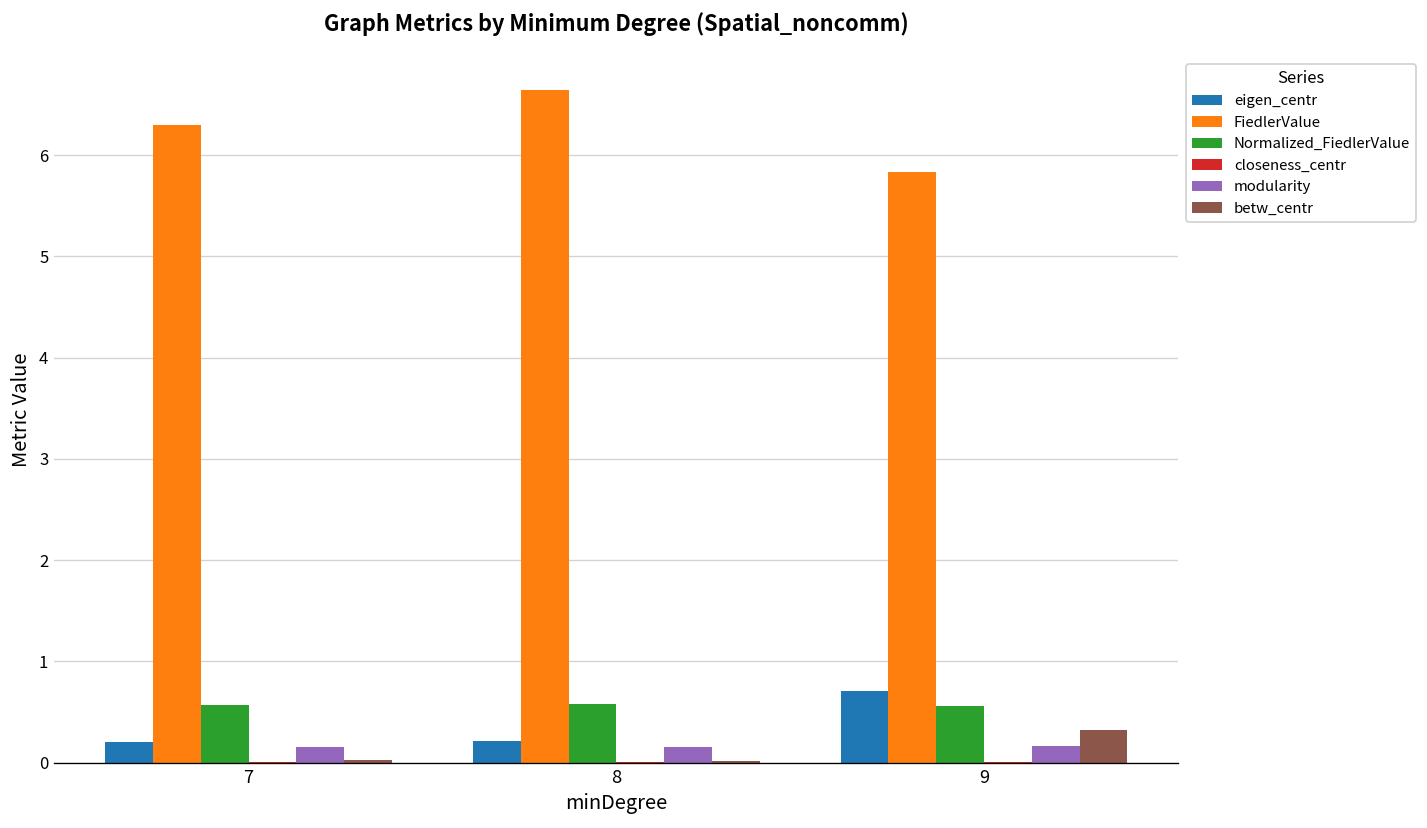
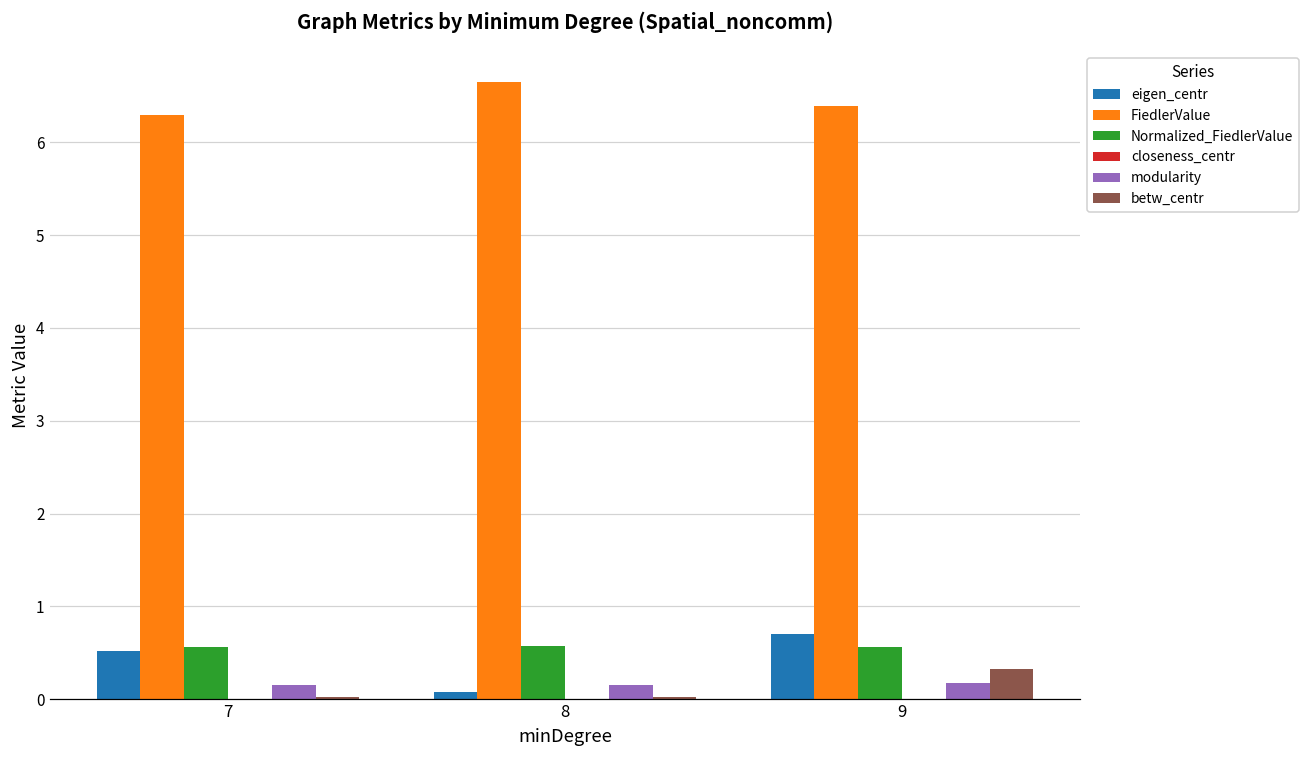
  {
    "eigen_centr": {
-     "7": 0.2,
-     "8": 0.2,
+     "7": 0.5,
+     "8": 0.1,
      "9": 0.7
    },
    "FiedlerValue": {
      "7": 6.3,
      "8": 6.6,
-     "9": 5.8
+     "9": 6.4
    },
    "Normalized_FiedlerValue": {
      "7": 0.6,
      "8": 0.6,
      "9": 0.6
    },
    "modularity": {
      "7": 0.2,
      "8": 0.2,
      "9": 0.2
    },
    "betw_centr": {
      "9": 0.3
    }
  }
